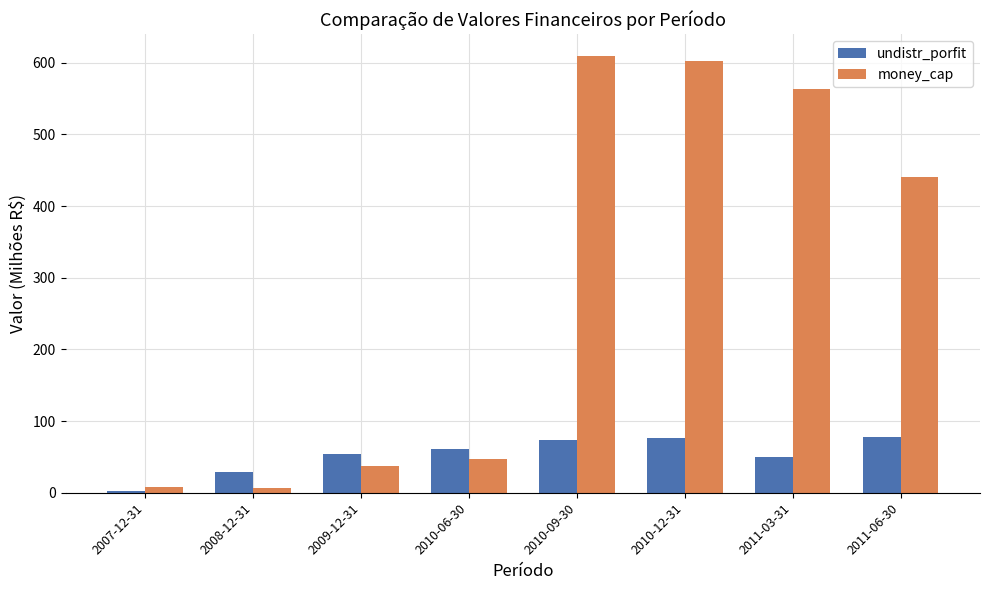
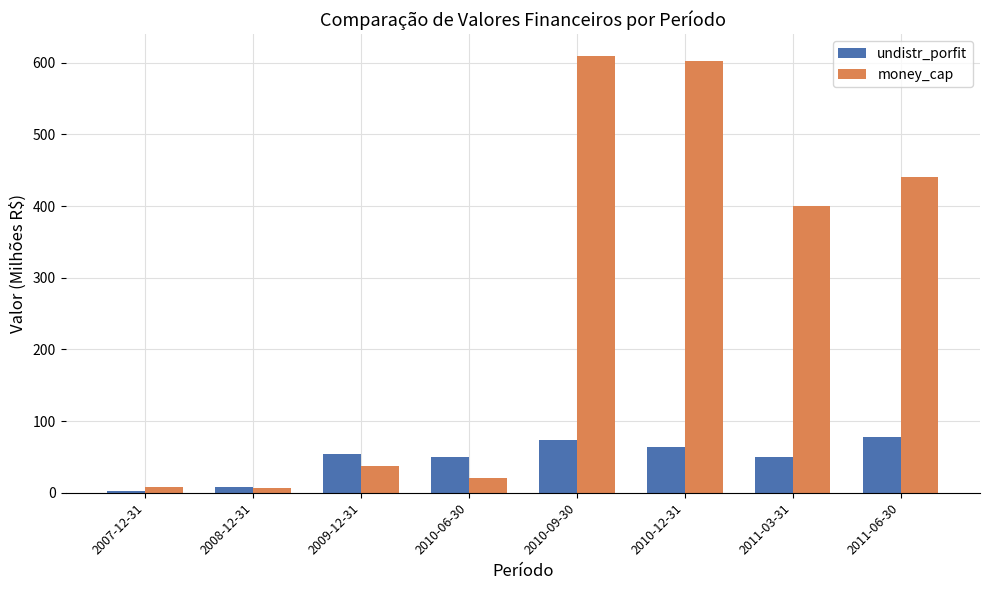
  {
    "undistr_porfit": {
-     "2008-12-31": 30,
+     "2008-12-31": 10,
      "2009-12-31": 50,
-     "2010-06-30": 60,
+     "2010-06-30": 50,
      "2010-09-30": 70,
-     "2010-12-31": 80,
+     "2010-12-31": 60,
      "2011-03-31": 50,
      "2011-06-30": 80
    },
    "money_cap": {
      "2007-12-31": 10,
      "2008-12-31": 10,
      "2009-12-31": 40,
-     "2010-06-30": 50,
+     "2010-06-30": 20,
      "2010-09-30": 610,
      "2010-12-31": 600,
-     "2011-03-31": 560,
+     "2011-03-31": 400,
      "2011-06-30": 440
    }
  }
